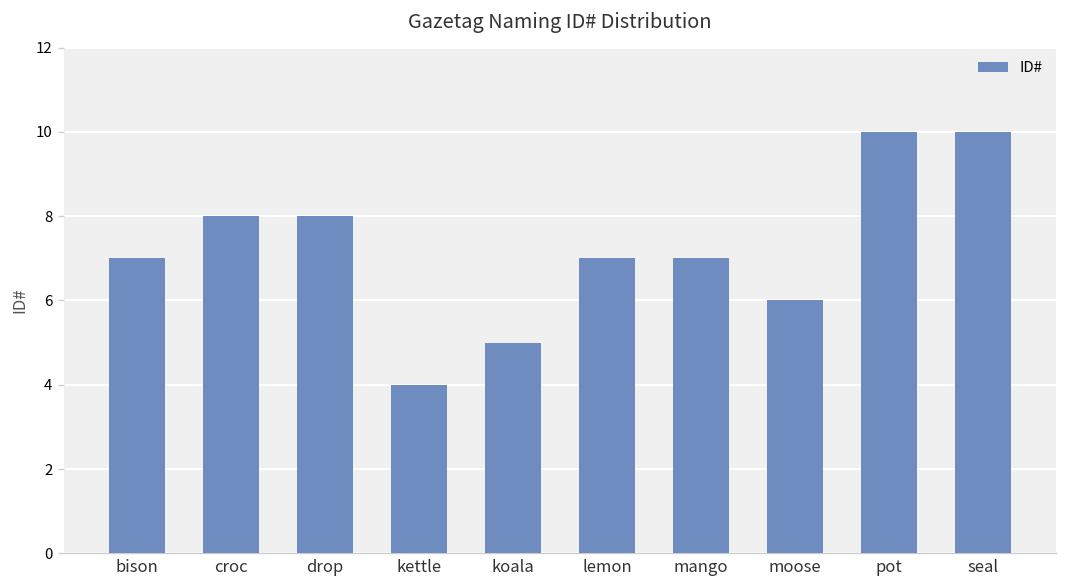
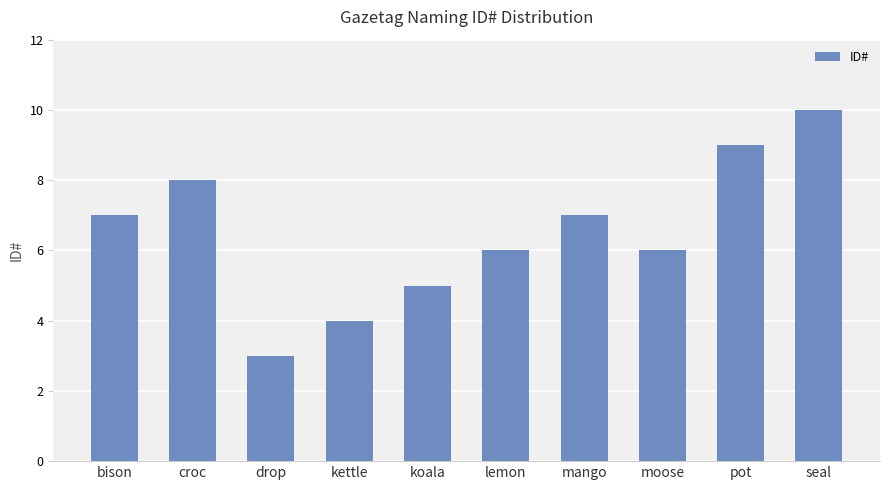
  {
    "bison": 7,
    "croc": 8,
-   "drop": 8,
+   "drop": 3,
    "kettle": 4,
    "koala": 5,
-   "lemon": 7,
+   "lemon": 6,
    "mango": 7,
    "moose": 6,
-   "pot": 10,
+   "pot": 9,
    "seal": 10
  }
